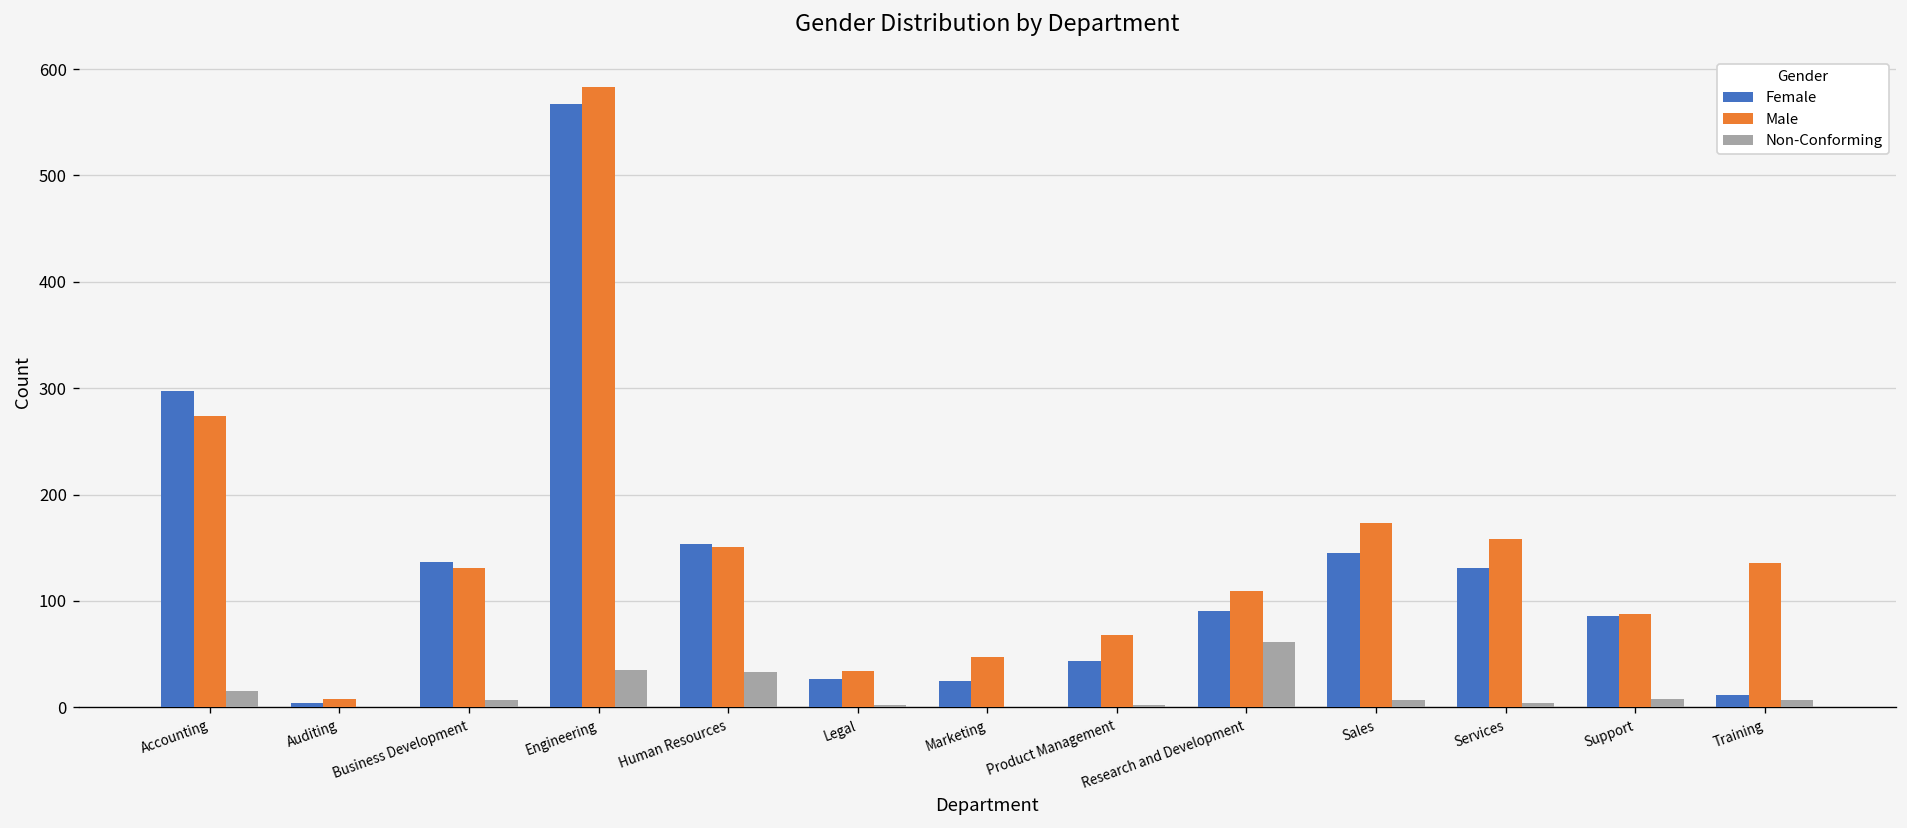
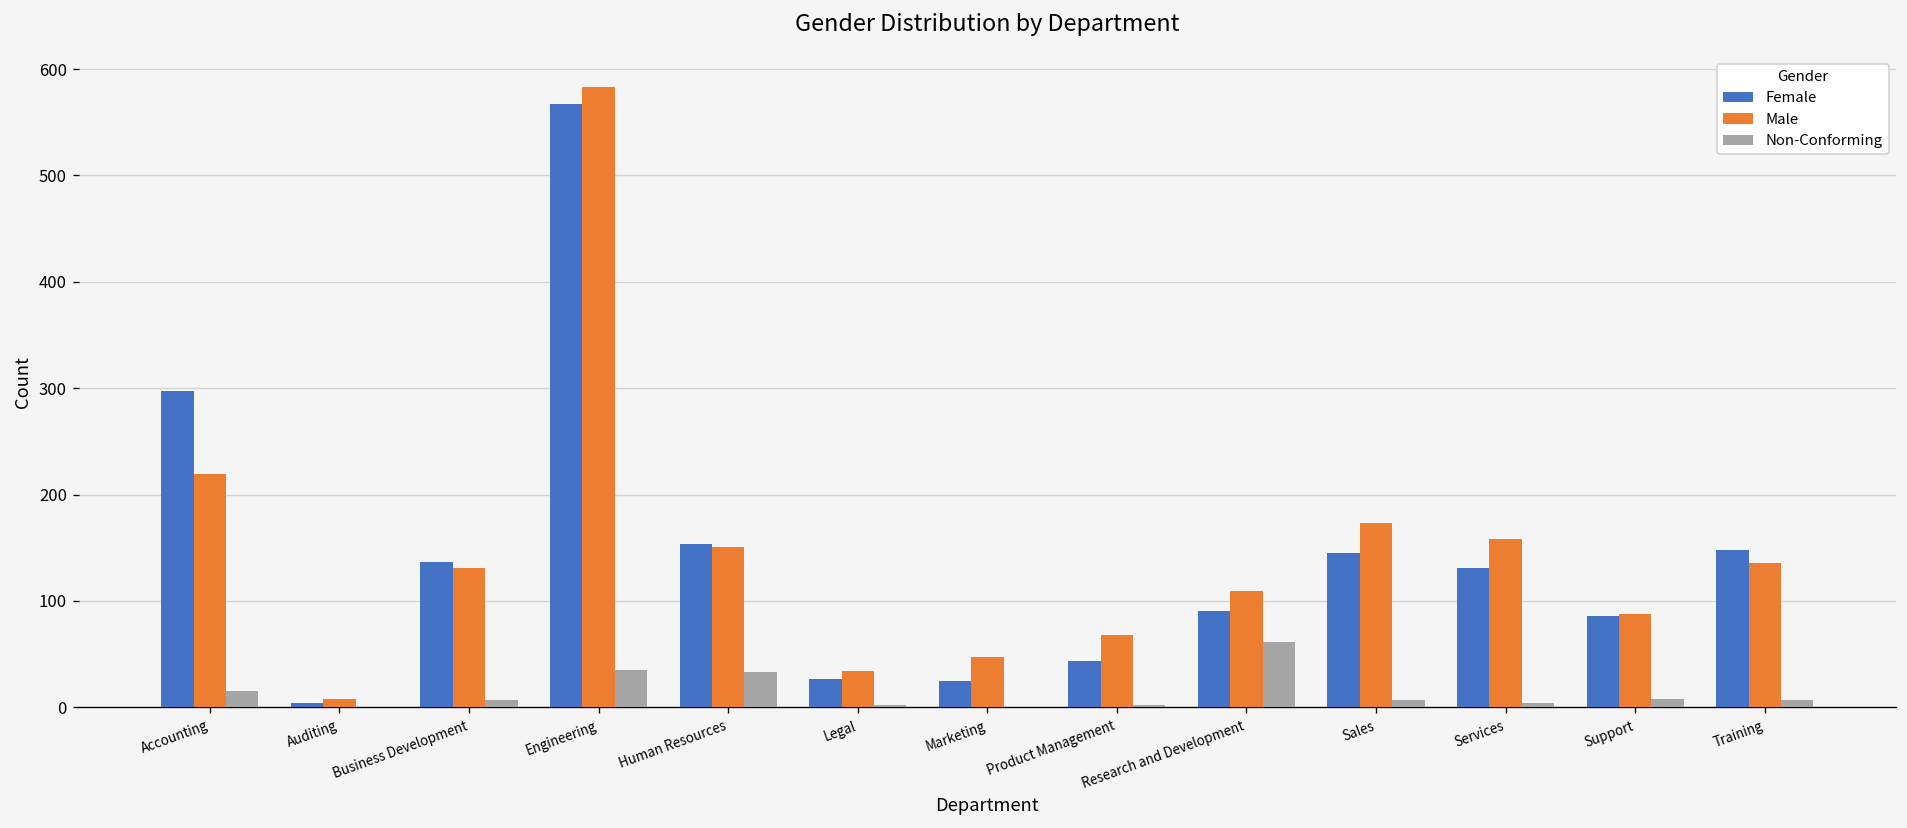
  {
    "Female": {
      "Accounting": 300,
      "Auditing": 0,
      "Business Development": 140,
      "Engineering": 570,
      "Human Resources": 150,
      "Legal": 30,
      "Marketing": 30,
      "Product Management": 40,
      "Research and Development": 90,
      "Sales": 150,
      "Services": 130,
      "Support": 90,
-     "Training": 10
+     "Training": 150
    },
    "Male": {
-     "Accounting": 270,
+     "Accounting": 220,
      "Auditing": 10,
      "Business Development": 130,
      "Engineering": 580,
      "Human Resources": 150,
      "Legal": 30,
      "Marketing": 50,
      "Product Management": 70,
      "Research and Development": 110,
      "Sales": 170,
      "Services": 160,
      "Support": 90,
      "Training": 140
    },
    "Non-Conforming": {
      "Accounting": 20,
      "Auditing": 0,
      "Business Development": 10,
      "Engineering": 40,
      "Human Resources": 30,
      "Marketing": 0,
      "Research and Development": 60,
      "Sales": 10,
      "Services": 0,
      "Support": 10,
      "Training": 10
    }
  }
